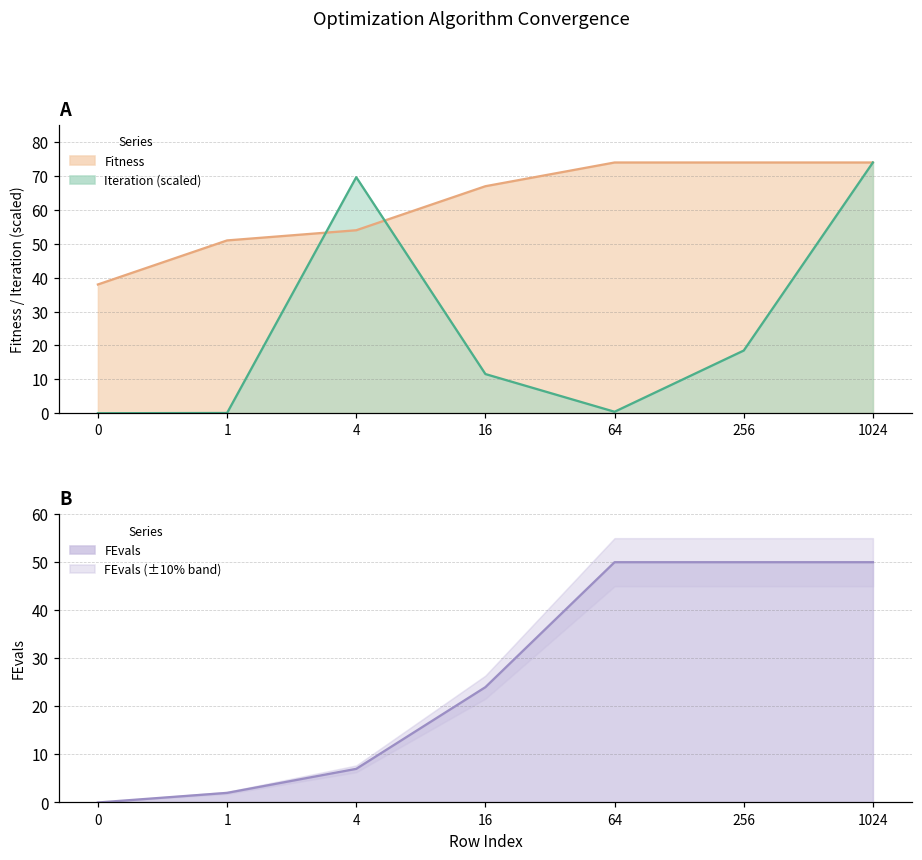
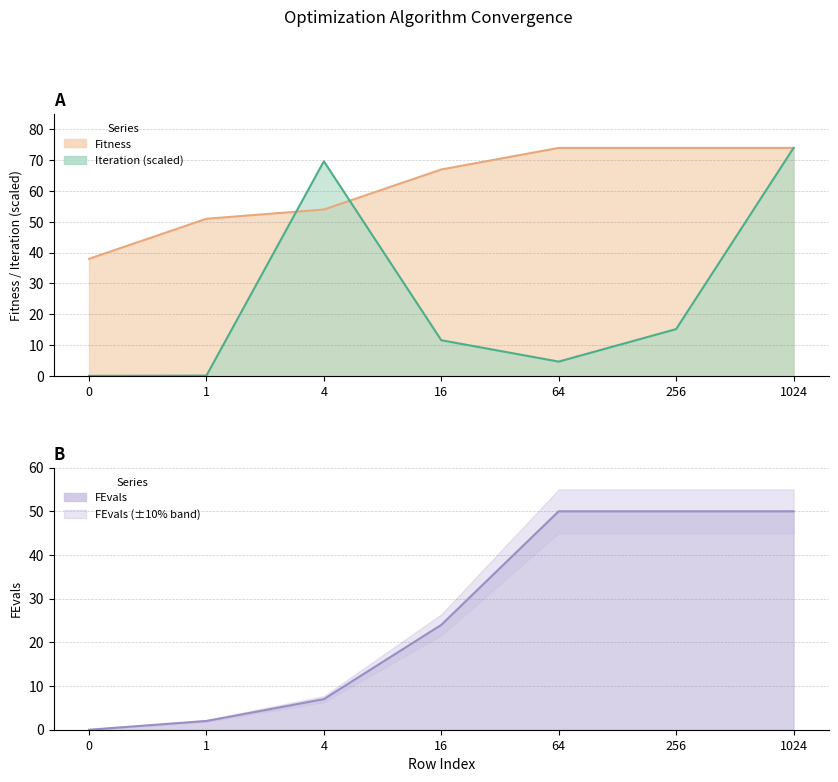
  {
    "A": {
      "Fitness": {
        "0": 38,
        "1": 51,
        "4": 54,
        "16": 67,
        "64": 74,
        "256": 74
      },
      "Iteration (scaled)": {
        "0": 0,
        "1": 0,
        "4": 70,
        "16": 12,
-       "64": 0,
-       "256": 19
+       "64": 5,
+       "256": 15
      }
    }
  }
